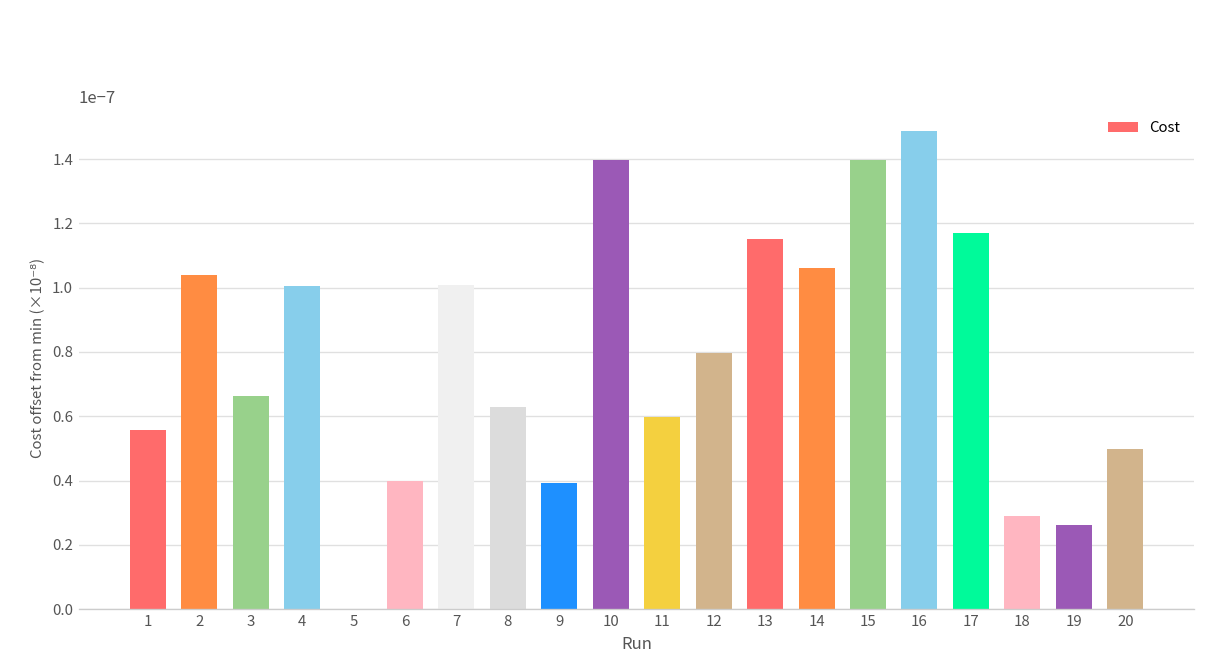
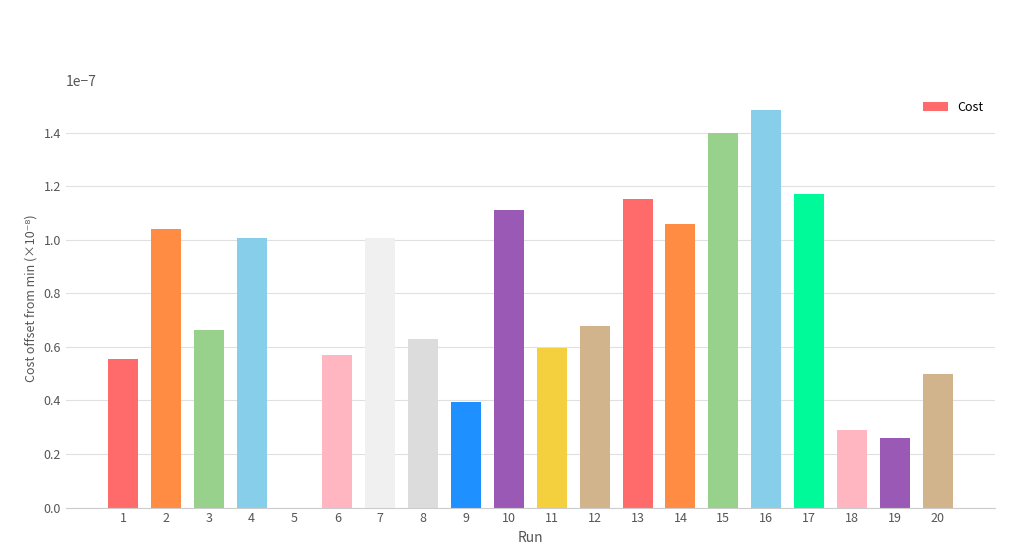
  {
    "1": 0.000000056,
    "2": 0.000000104,
    "3": 0.000000066,
    "4": 0.000000101,
    "5": 0.000000000,
-   "6": 0.000000040,
+   "6": 0.000000057,
    "7": 0.000000101,
    "8": 0.000000063,
    "9": 0.000000039,
-   "10": 0.000000140,
+   "10": 0.000000111,
    "11": 0.000000060,
-   "12": 0.000000080,
+   "12": 0.000000068,
    "13": 0.000000115,
    "14": 0.000000106,
    "15": 0.000000140,
    "16": 0.000000149,
    "17": 0.000000117,
    "18": 0.000000029,
    "19": 0.000000026,
    "20": 0.000000050
  }
